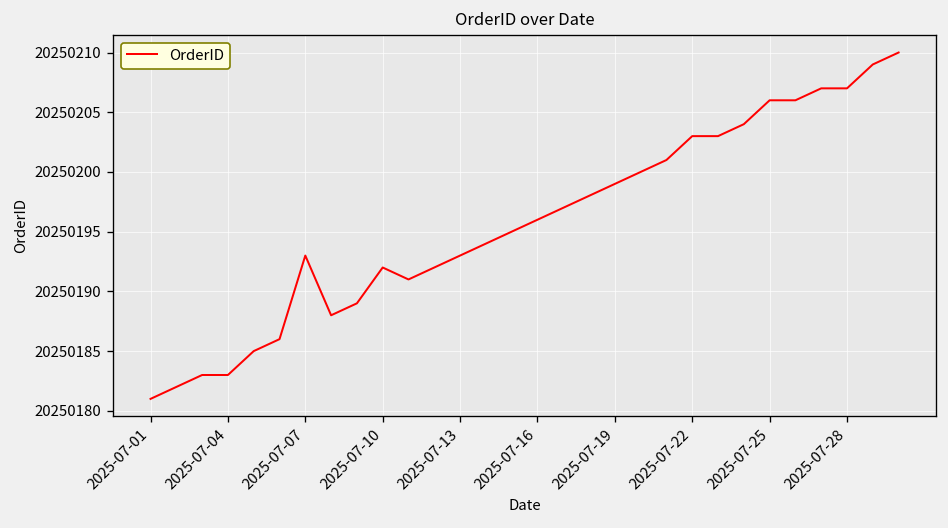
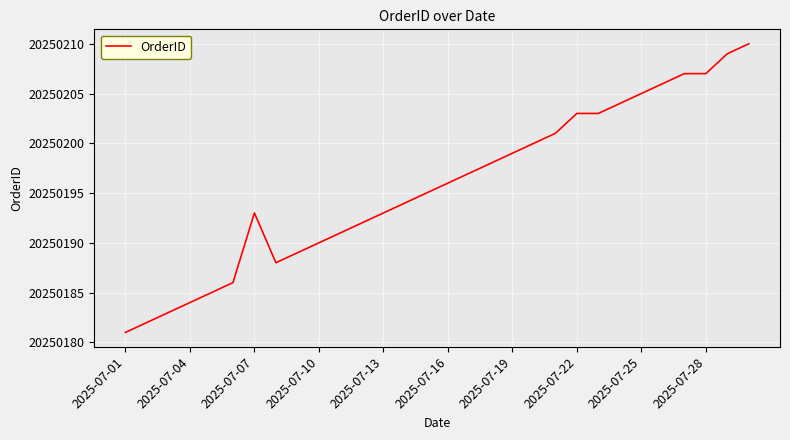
  {
    "2025-07-01": 20250181,
-   "2025-07-04": 20250183,
+   "2025-07-04": 20250184,
    "2025-07-07": 20250193,
-   "2025-07-10": 20250192,
+   "2025-07-10": 20250190,
    "2025-07-13": 20250193,
    "2025-07-16": 20250196,
    "2025-07-19": 20250199,
    "2025-07-22": 20250203,
-   "2025-07-25": 20250206,
+   "2025-07-25": 20250205,
    "2025-07-28": 20250207
  }
